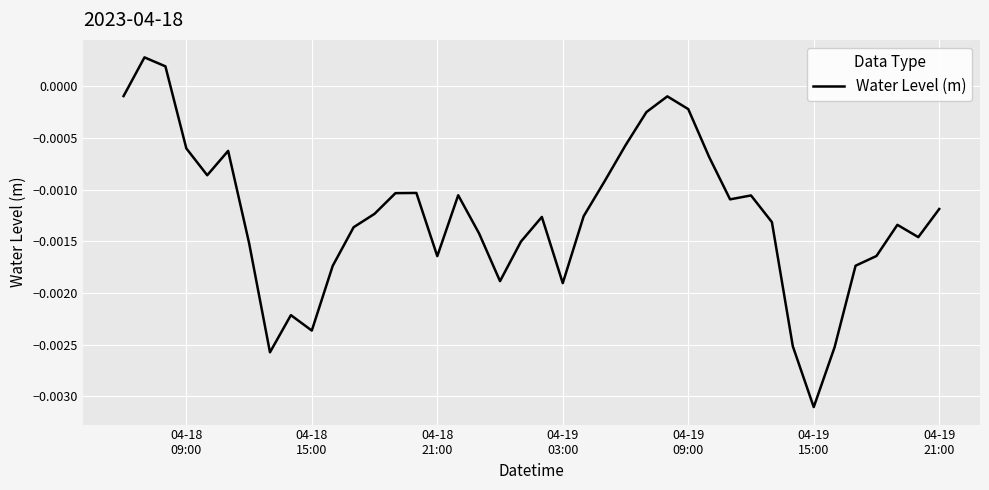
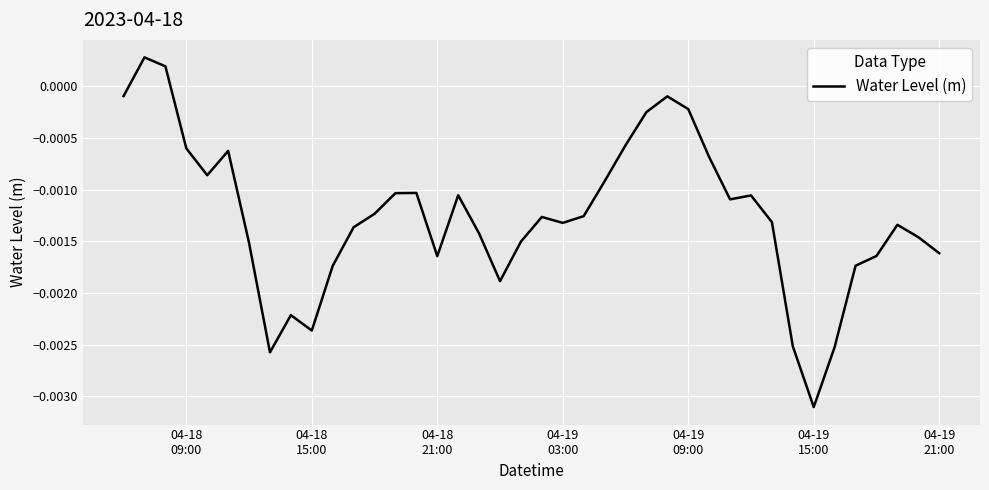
  {
    "04-18 09:00": -0.00060,
    "04-18 15:00": -0.00236,
    "04-18 21:00": -0.00164,
-   "04-19 03:00": -0.00191,
+   "04-19 03:00": -0.00132,
    "04-19 09:00": -0.00022,
    "04-19 15:00": -0.00310,
-   "04-19 21:00": -0.00119
+   "04-19 21:00": -0.00162
  }
